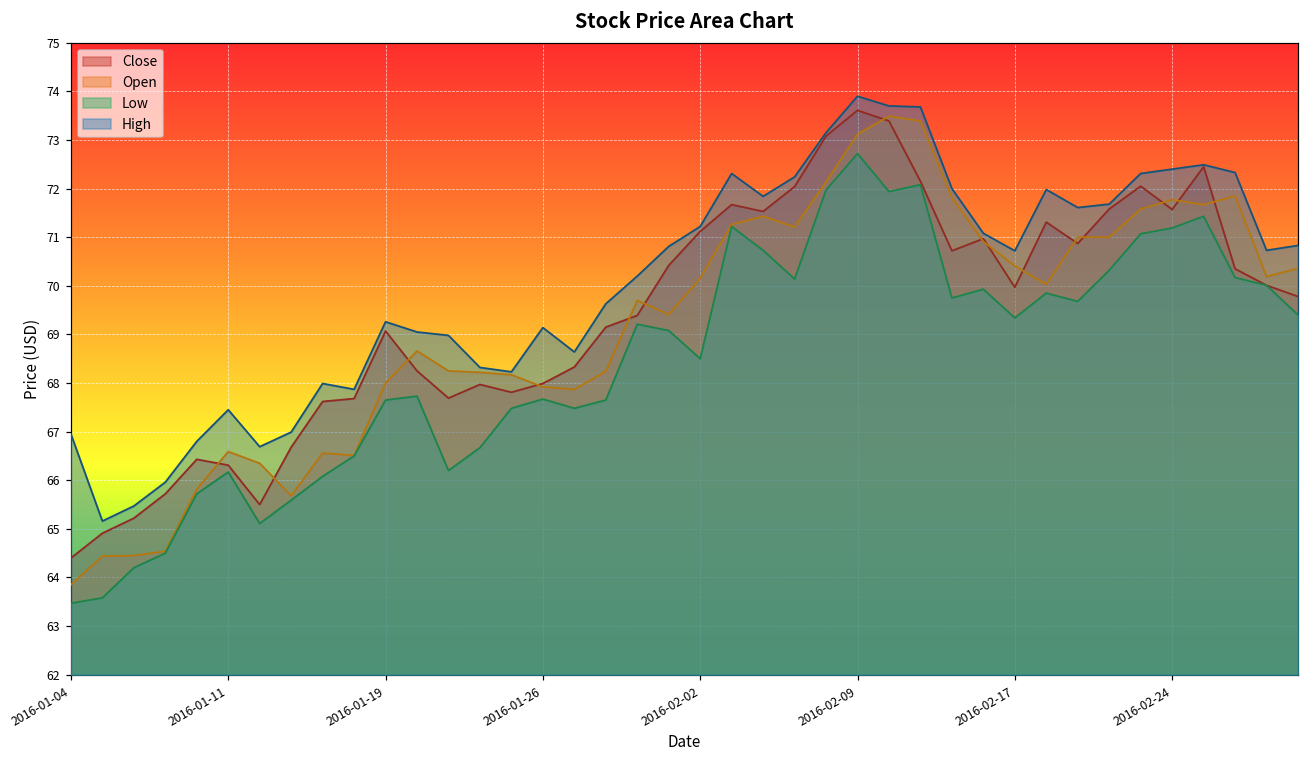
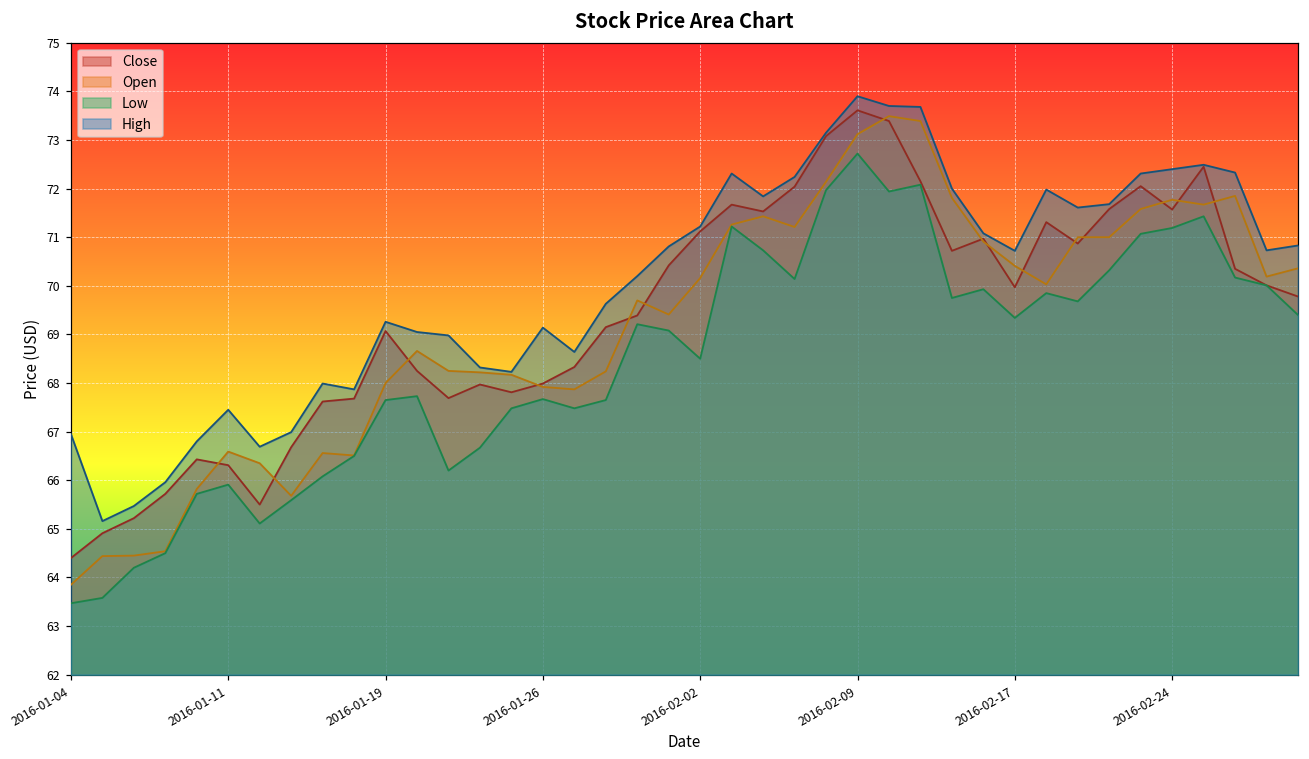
  {
    "Low": {
      "2016-01-04": 63.5,
-     "2016-01-11": 66.2,
+     "2016-01-11": 65.9,
      "2016-01-19": 67.7,
      "2016-01-26": 67.7,
      "2016-02-02": 68.5,
      "2016-02-09": 72.7,
      "2016-02-17": 69.3,
      "2016-02-24": 71.2
    },
    "High": {
      "2016-01-04": 67.0,
      "2016-01-11": 67.5,
      "2016-01-19": 69.3,
      "2016-01-26": 69.1,
      "2016-02-02": 71.2,
      "2016-02-09": 73.9,
      "2016-02-17": 70.7,
      "2016-02-24": 72.4
    }
  }
